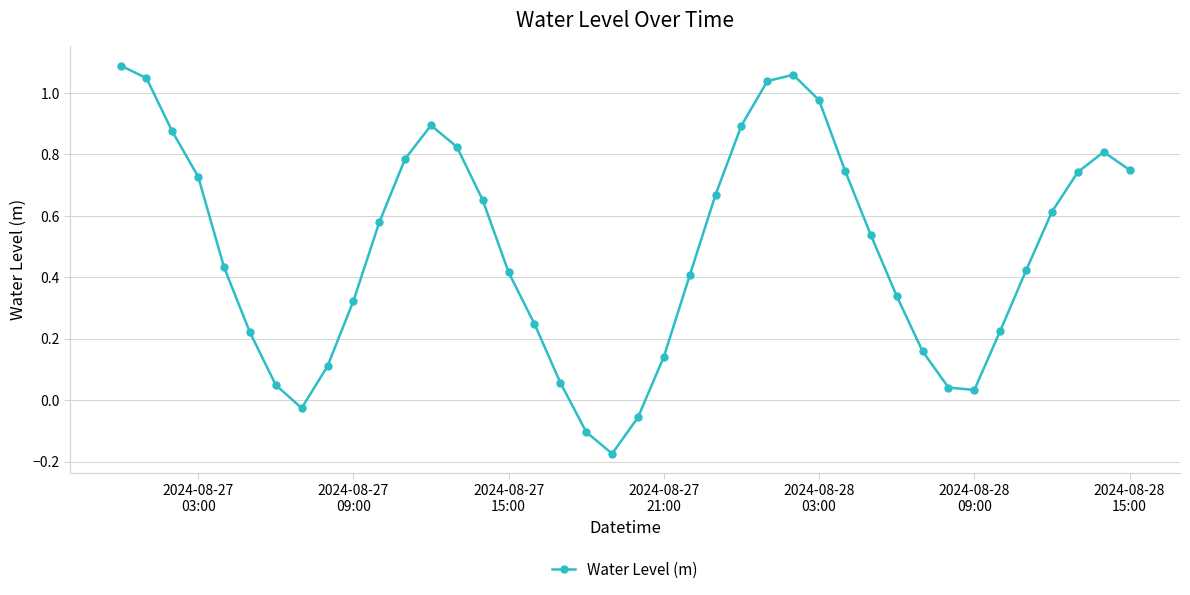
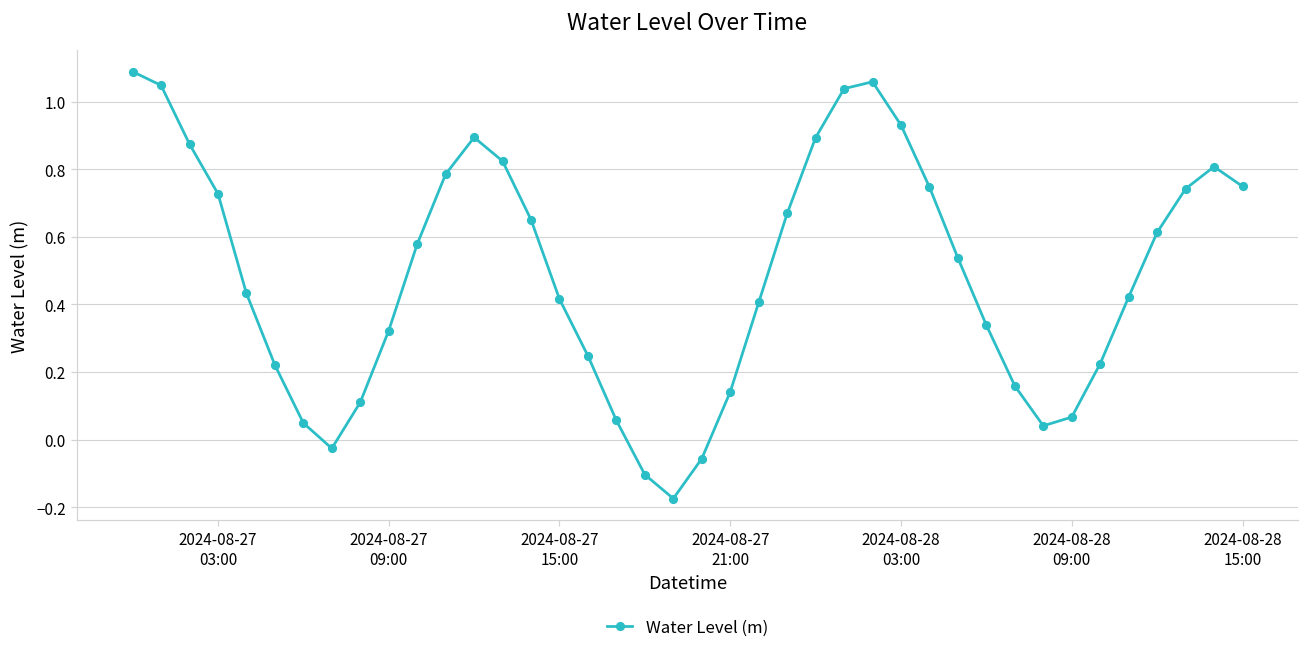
  {
    "2024-08-27 03:00": 0.73,
    "2024-08-27 09:00": 0.32,
    "2024-08-27 15:00": 0.42,
    "2024-08-27 21:00": 0.14,
-   "2024-08-28 03:00": 0.98,
-   "2024-08-28 09:00": 0.03,
+   "2024-08-28 03:00": 0.93,
+   "2024-08-28 09:00": 0.07,
    "2024-08-28 15:00": 0.75
  }
